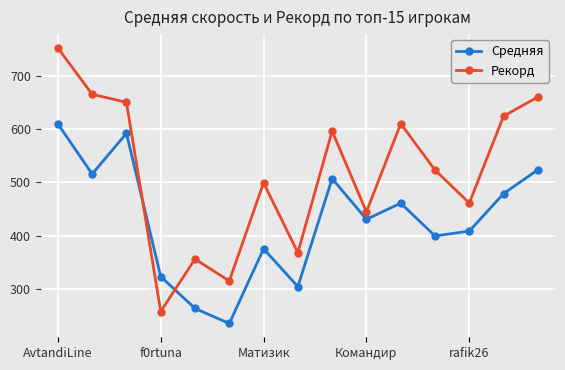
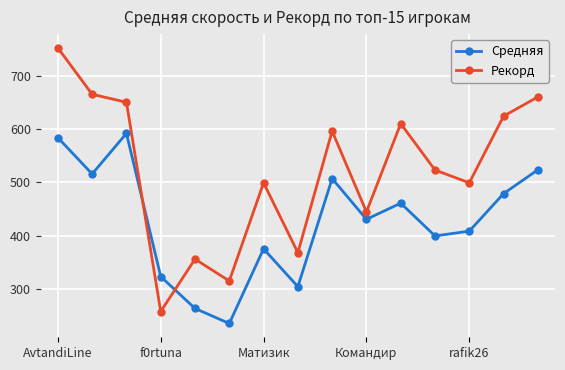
  {
    "Средняя": {
-     "AvtandiLine": 610,
+     "AvtandiLine": 580,
      "f0rtuna": 320,
      "Матизик": 380,
      "Командир": 430,
      "rafik26": 410
    },
    "Рекорд": {
      "AvtandiLine": 750,
      "f0rtuna": 260,
      "Матизик": 500,
      "Командир": 440,
-     "rafik26": 460
+     "rafik26": 500
    }
  }
